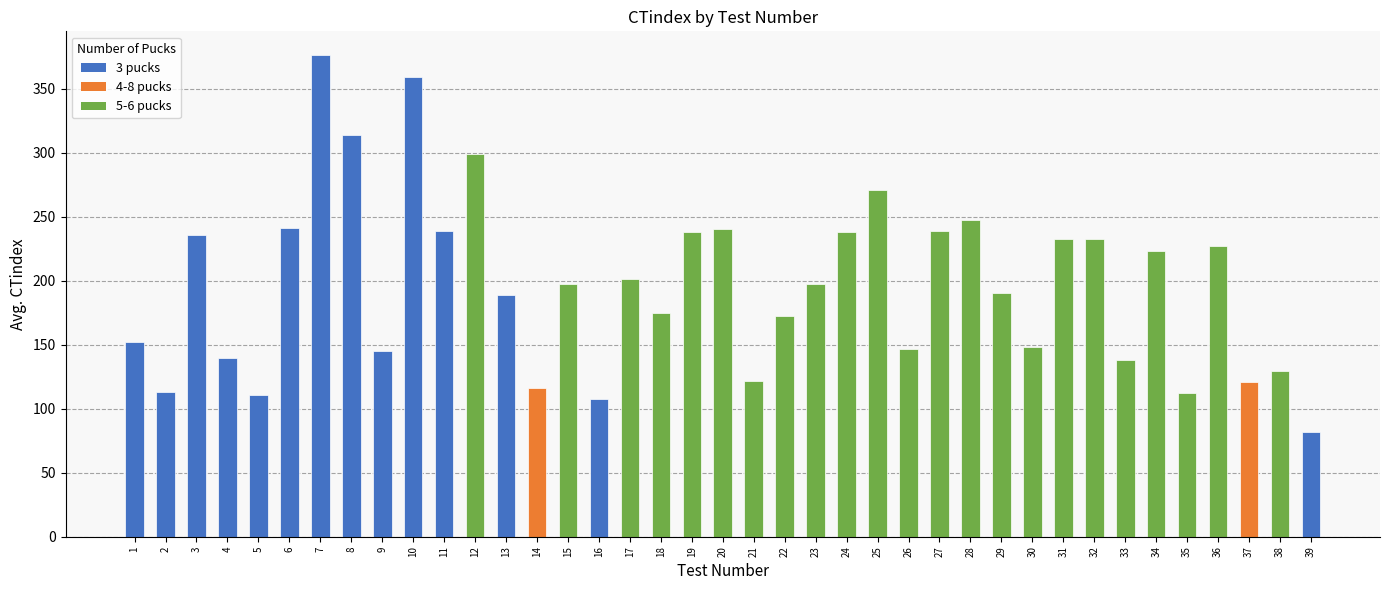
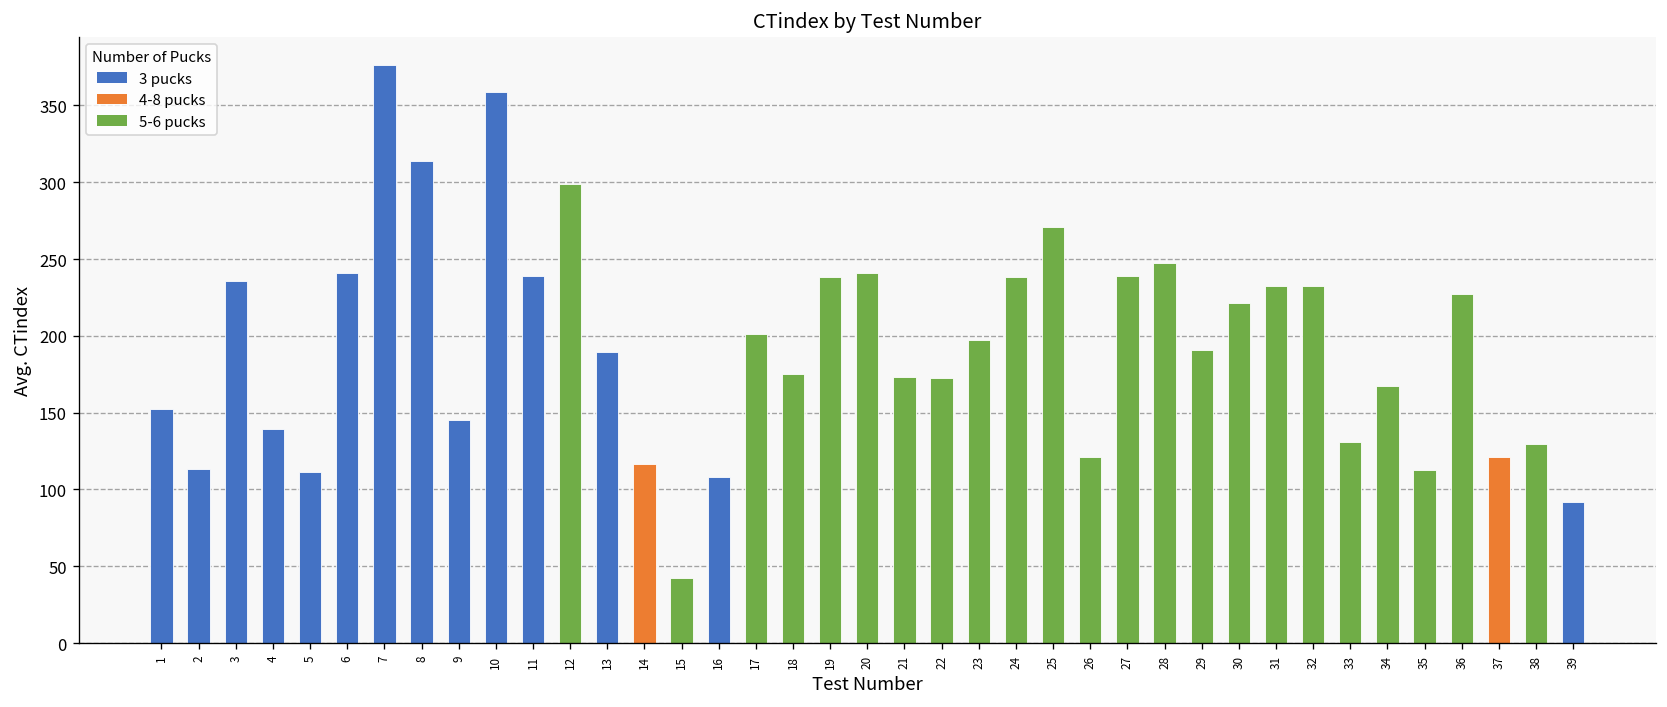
  {
    "1": 152,
    "2": 113,
    "3": 236,
    "4": 140,
    "5": 111,
    "6": 241,
    "7": 376,
    "8": 314,
    "9": 145,
    "10": 359,
    "11": 239,
    "12": 299,
    "13": 189,
    "14": 116,
-   "15": 197,
+   "15": 42,
    "16": 108,
    "17": 201,
    "18": 175,
    "19": 238,
    "20": 241,
-   "21": 122,
+   "21": 173,
    "22": 173,
    "23": 198,
    "24": 238,
    "25": 271,
-   "26": 147,
+   "26": 121,
    "27": 239,
    "28": 247,
    "29": 191,
-   "30": 148,
+   "30": 222,
    "31": 232,
    "32": 233,
-   "33": 138,
-   "34": 223,
+   "33": 131,
+   "34": 168,
    "35": 112,
    "36": 227,
    "37": 121,
    "38": 129,
-   "39": 82
+   "39": 92
  }
